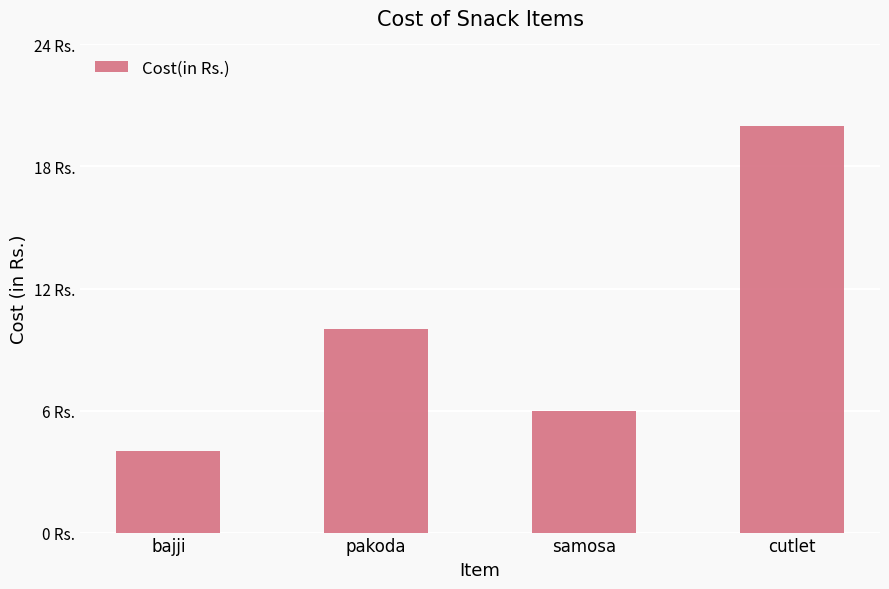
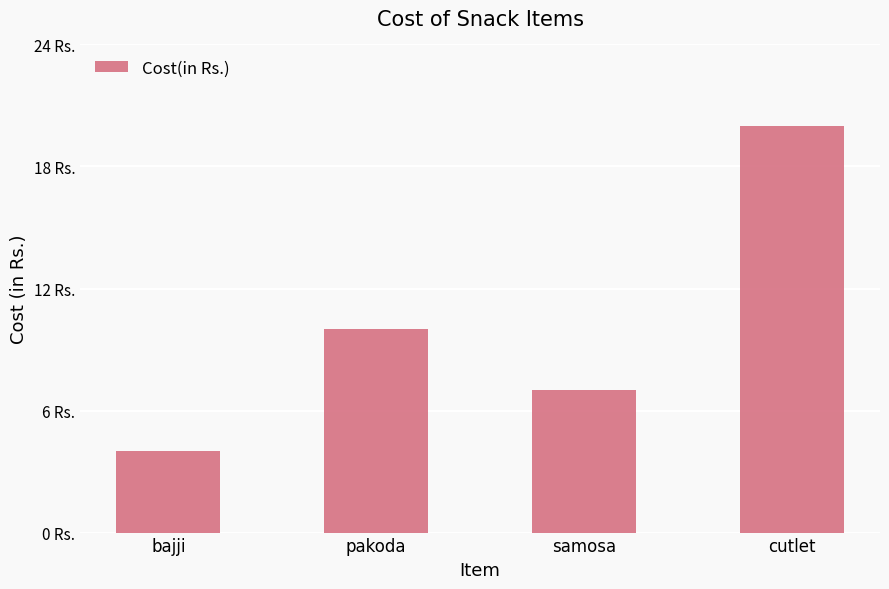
  {
    "bajji": "4 Rs.",
    "pakoda": "10 Rs.",
-   "samosa": "6 Rs.",
+   "samosa": "7 Rs.",
    "cutlet": "20 Rs."
  }
